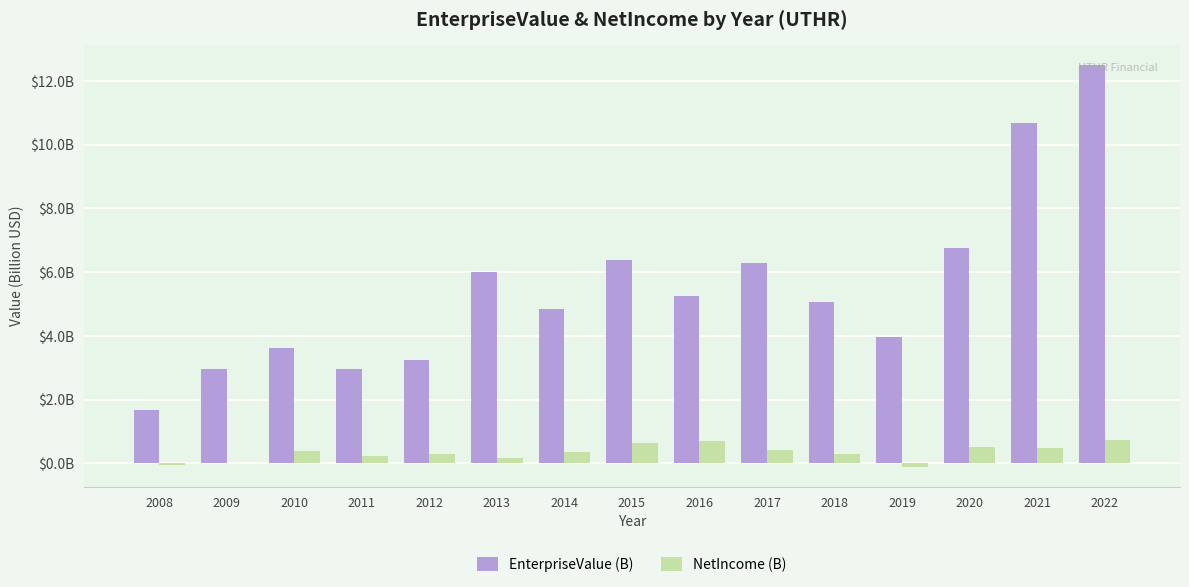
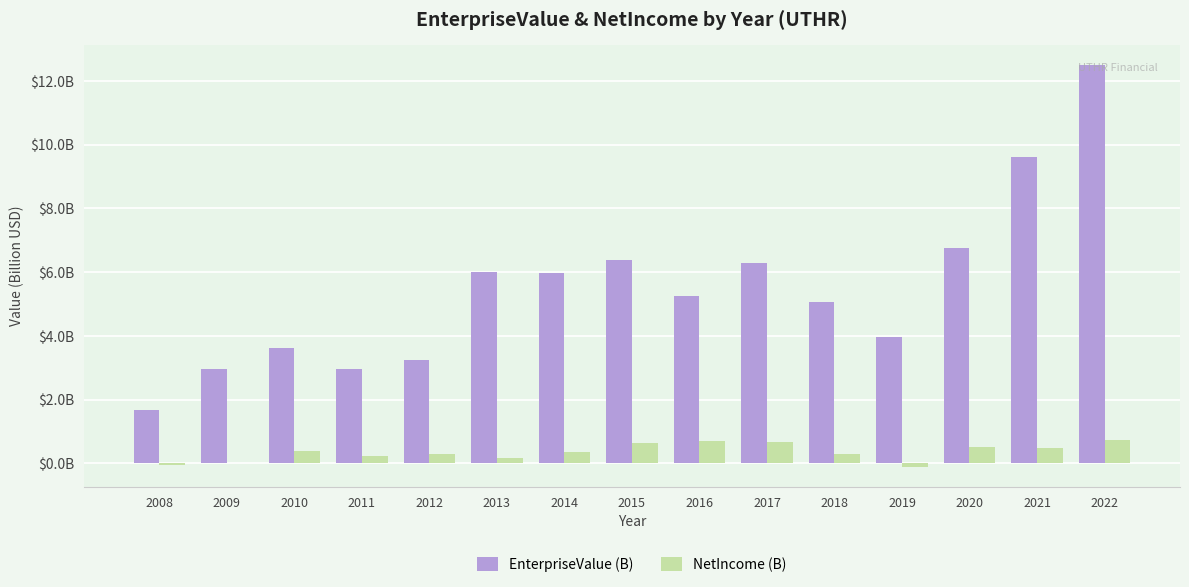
  {
    "EnterpriseValue (B)": {
      "2008": "$1700000000",
      "2009": "$3000000000",
      "2010": "$3600000000",
      "2011": "$3000000000",
      "2012": "$3200000000",
      "2013": "$6000000000",
-     "2014": "$4900000000",
+     "2014": "$6000000000",
      "2015": "$6400000000",
      "2016": "$5300000000",
      "2017": "$6300000000",
      "2018": "$5100000000",
      "2019": "$4000000000",
      "2020": "$6800000000",
-     "2021": "$10700000000",
+     "2021": "$9600000000",
      "2022": "$12500000000"
    },
    "NetIncome (B)": {
      "2010": "$400000000",
      "2011": "$200000000",
      "2012": "$300000000",
      "2013": "$200000000",
      "2014": "$300000000",
      "2015": "$700000000",
      "2016": "$700000000",
-     "2017": "$400000000",
+     "2017": "$700000000",
      "2018": "$300000000",
      "2019": "$-100000000",
      "2020": "$500000000",
      "2021": "$500000000",
      "2022": "$700000000"
    }
  }
